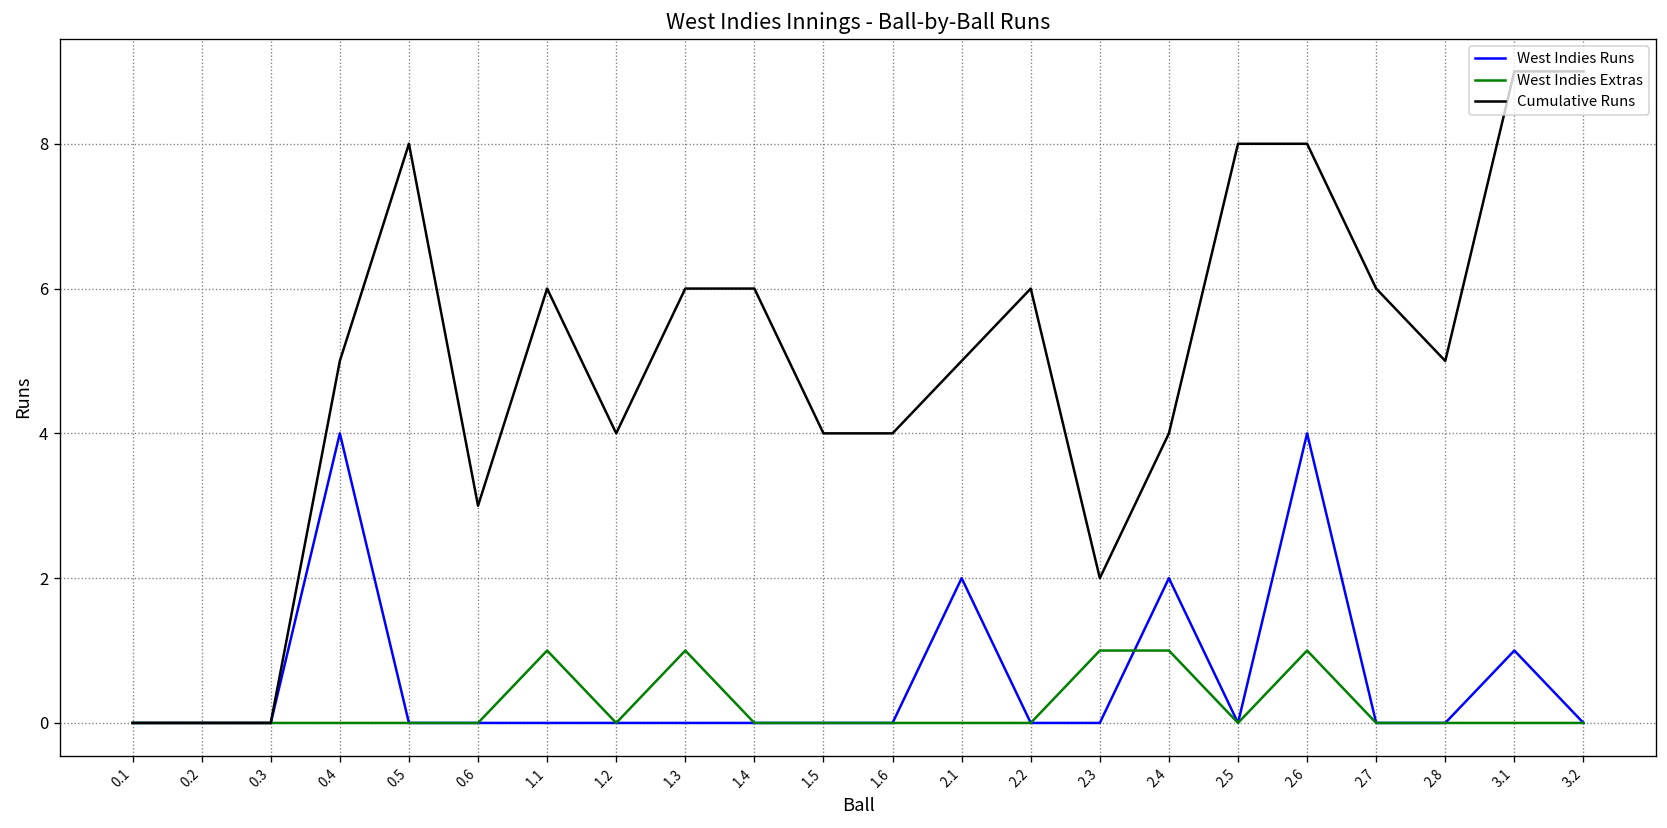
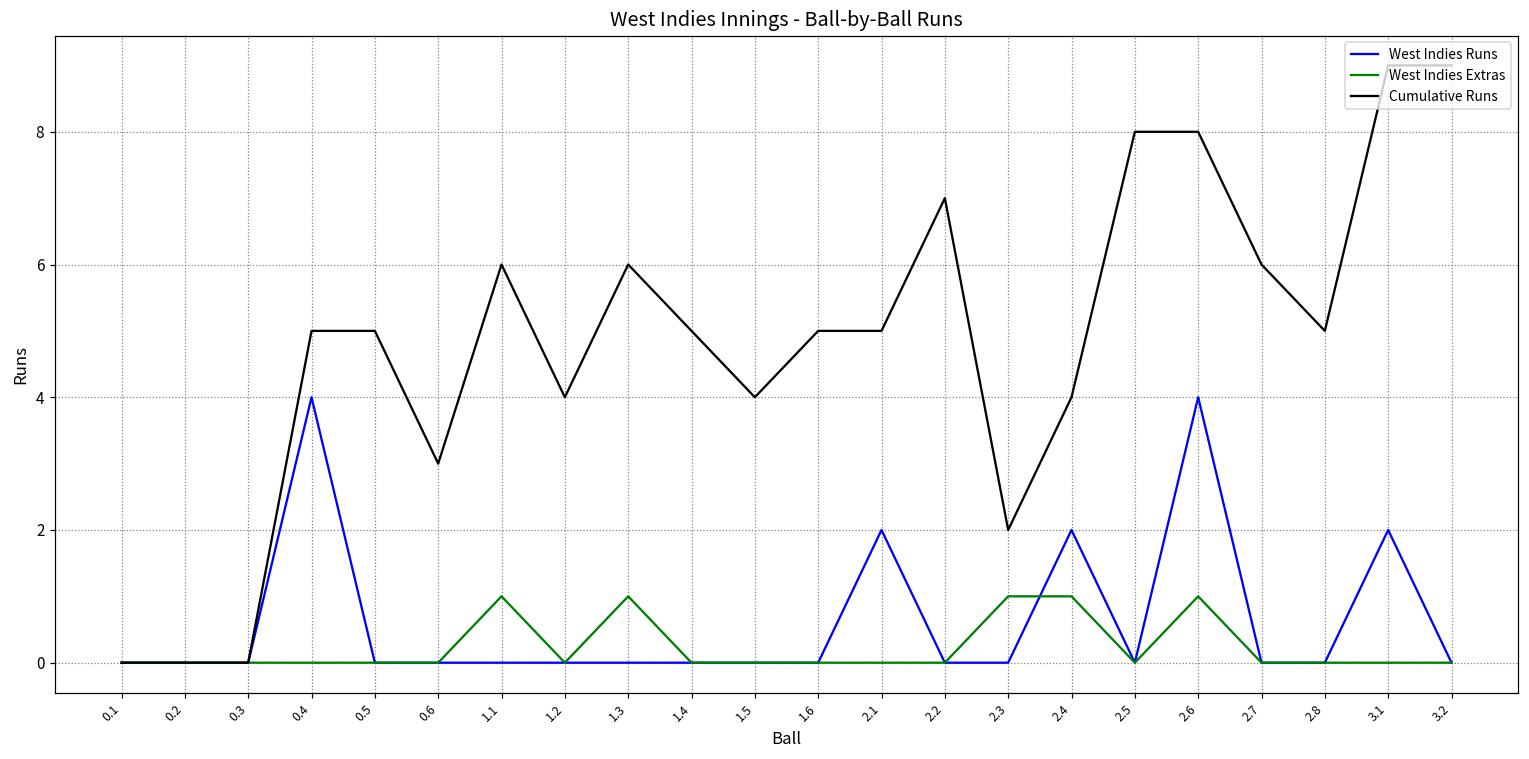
  {
    "West Indies Runs": {
      "0.4": 4,
      "1.1": 0,
      "1.3": 0,
      "2.1": 2,
      "2.3": 0,
      "2.4": 2,
      "2.6": 4,
-     "3.1": 1
+     "3.1": 2
    },
    "West Indies Extras": {
      "0.4": 0,
      "1.1": 1,
      "1.3": 1,
      "2.1": 0,
      "2.3": 1,
      "2.4": 1,
      "2.6": 1,
      "3.1": 0
    },
    "Cumulative Runs": {
      "0.4": 5,
-     "0.5": 8,
+     "0.5": 5,
      "0.6": 3,
      "1.1": 6,
      "1.2": 4,
      "1.3": 6,
-     "1.4": 6,
+     "1.4": 5,
      "1.5": 4,
-     "1.6": 4,
+     "1.6": 5,
      "2.1": 5,
-     "2.2": 6,
+     "2.2": 7,
      "2.3": 2,
      "2.4": 4,
      "2.5": 8,
      "2.6": 8,
      "2.7": 6,
      "2.8": 5
    }
  }
